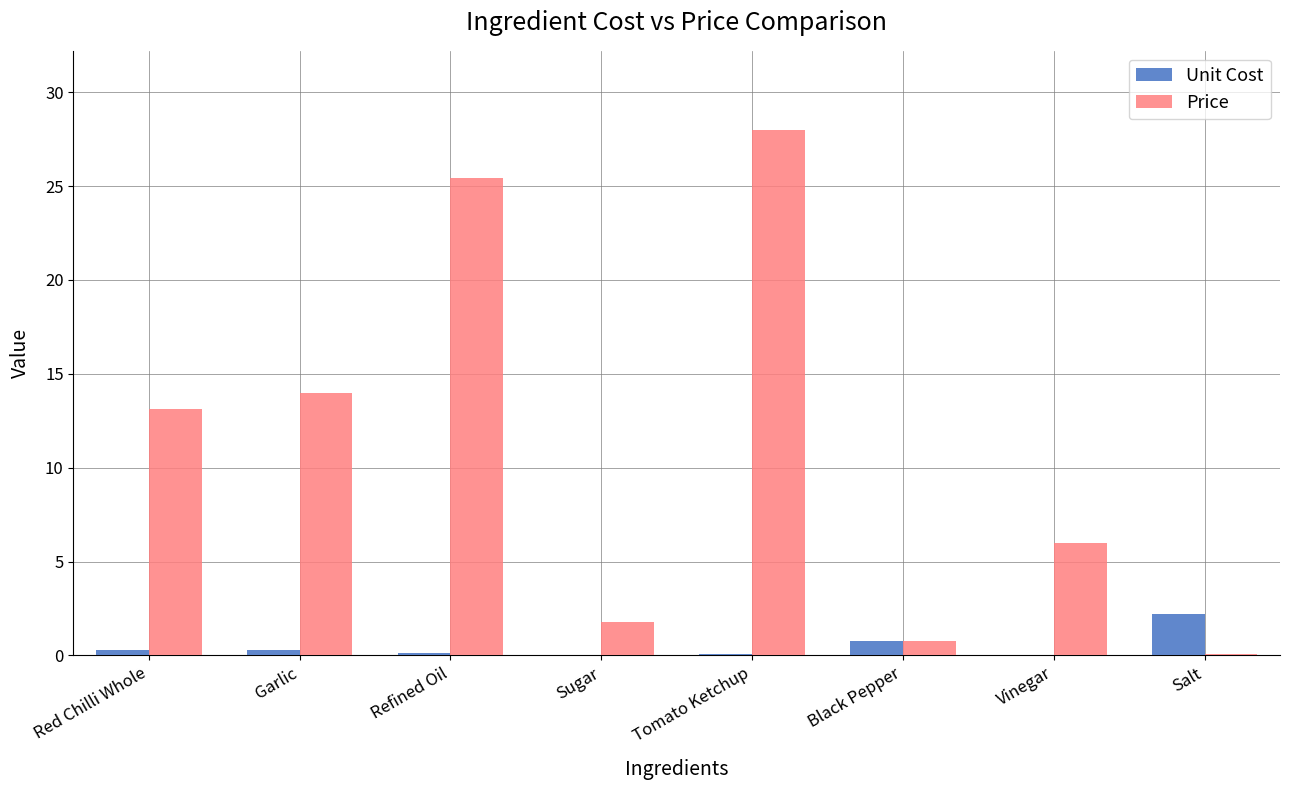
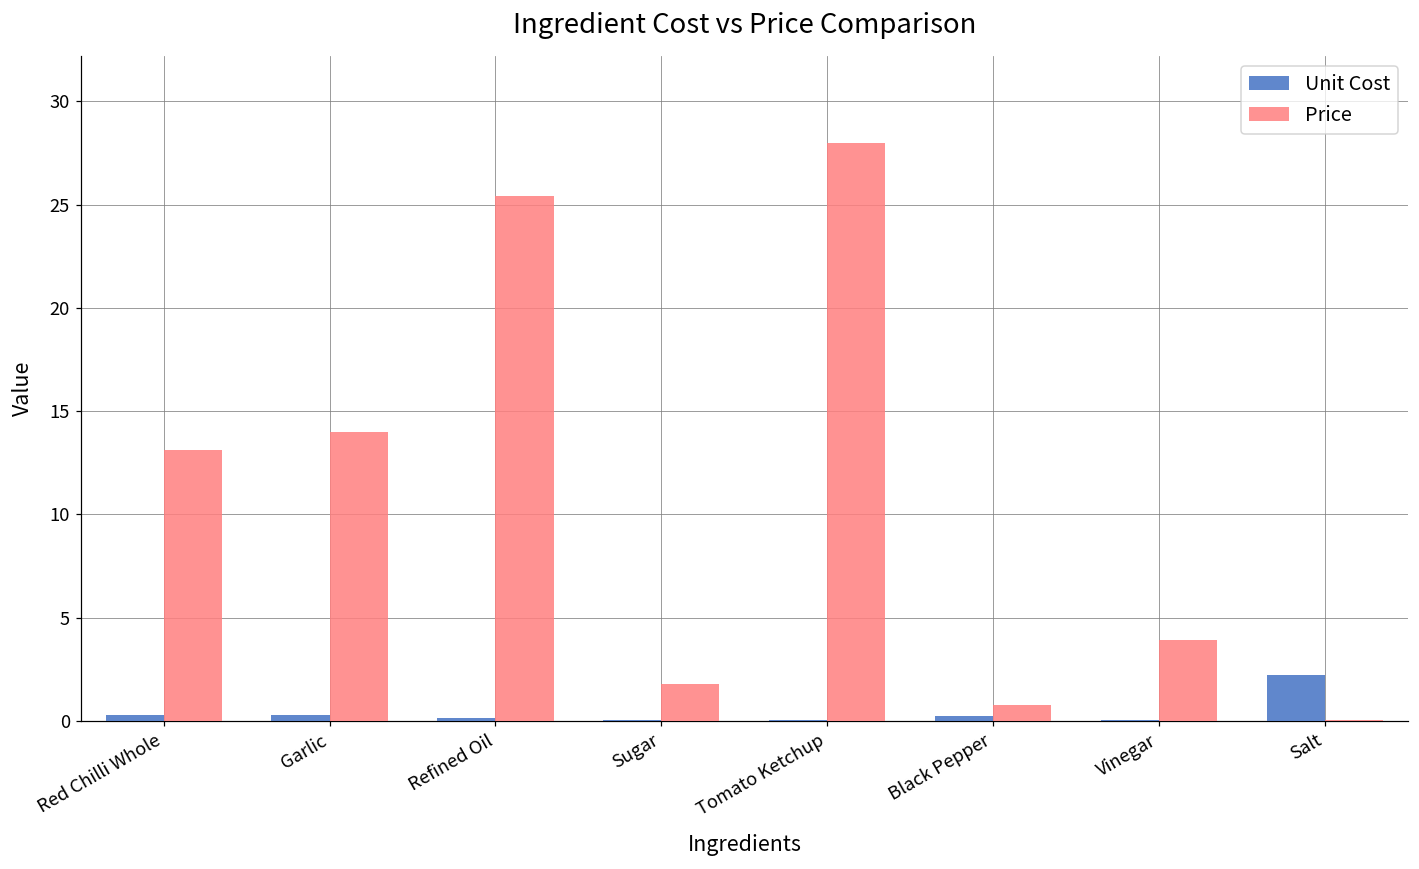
  {
    "Unit Cost": {
      "Red Chilli Whole": 0.3,
      "Garlic": 0.3,
      "Refined Oil": 0.1,
-     "Black Pepper": 0.8,
+     "Black Pepper": 0.2,
      "Salt": 2.2
    },
    "Price": {
      "Red Chilli Whole": 13.1,
      "Garlic": 14.0,
      "Refined Oil": 25.4,
      "Sugar": 1.8,
      "Tomato Ketchup": 28.0,
      "Black Pepper": 0.8,
-     "Vinegar": 6.0
+     "Vinegar": 3.9
    }
  }
